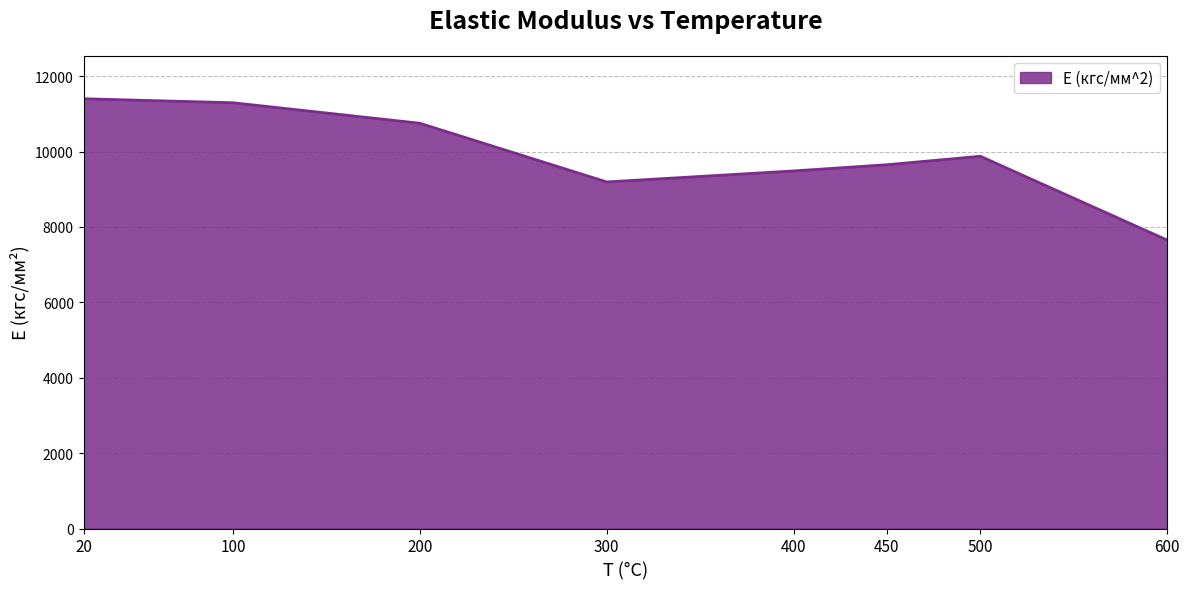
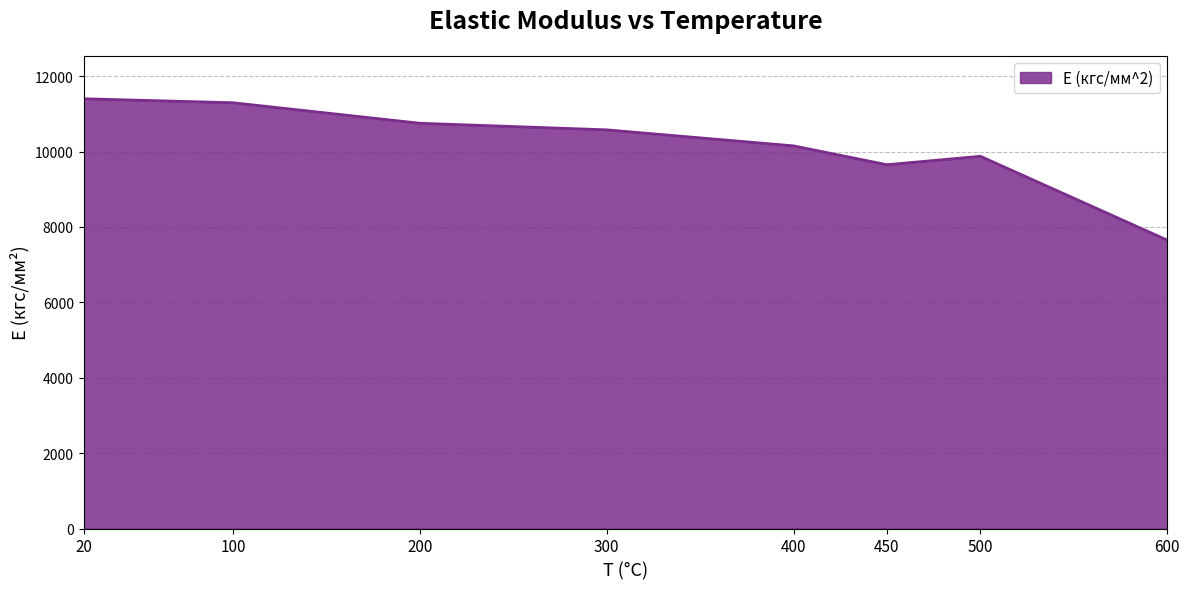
  {
    "20": 11400,
    "100": 11300,
    "200": 10800,
-   "300": 9200,
-   "400": 9500,
+   "300": 10600,
+   "400": 10200,
    "450": 9700,
    "500": 9900,
    "600": 7700
  }
